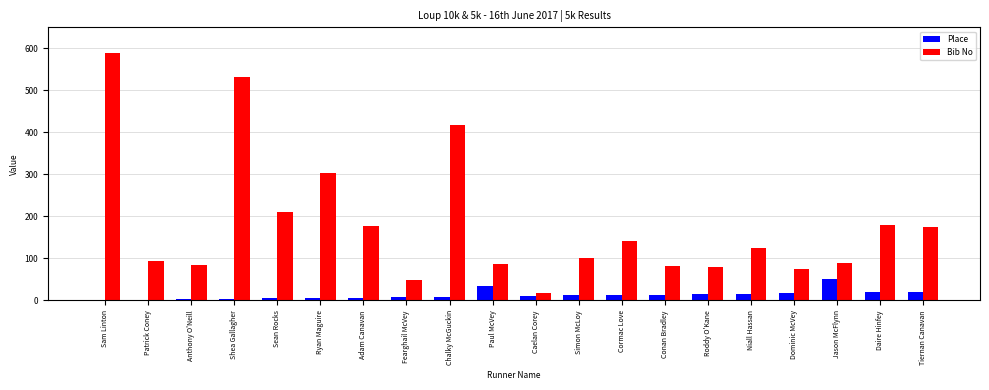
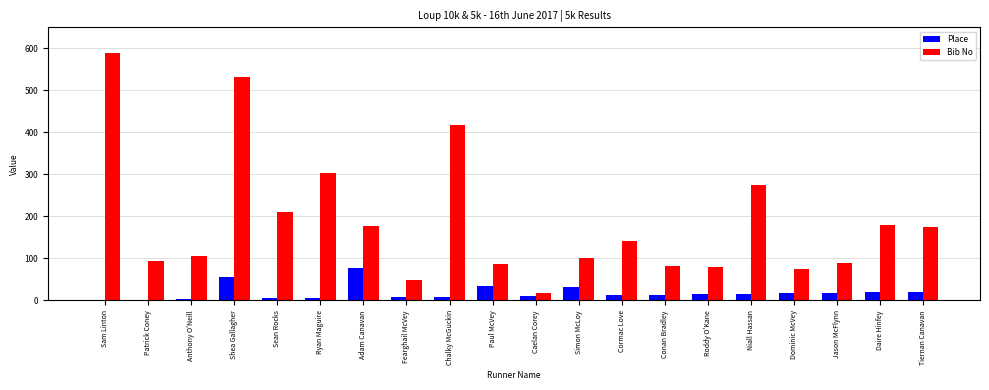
  {
    "Place": {
-     "Shea Gallagher": 0,
+     "Shea Gallagher": 60,
      "Ryan Maguire": 10,
-     "Adam Canavan": 10,
+     "Adam Canavan": 80,
      "Fearghail McVey": 10,
      "Chalky McGuckin": 10,
      "Paul McVey": 30,
      "Caelan Corey": 10,
-     "Simon McLoy": 10,
+     "Simon McLoy": 30,
      "Cormac Love": 10,
      "Conan Bradley": 10,
      "Roddy O'Kane": 20,
      "Niall Hassan": 20,
      "Dominic McVey": 20,
-     "Jason McFlynn": 50,
+     "Jason McFlynn": 20,
      "Daire Hinfey": 20,
      "Tiernan Canavan": 20
    },
    "Bib No": {
      "Sam Linton": 590,
      "Patrick Coney": 90,
-     "Anthony O'Neill": 80,
+     "Anthony O'Neill": 110,
      "Shea Gallagher": 530,
      "Sean Rocks": 210,
      "Ryan Maguire": 300,
      "Adam Canavan": 180,
      "Fearghail McVey": 50,
      "Chalky McGuckin": 420,
      "Paul McVey": 90,
      "Caelan Corey": 20,
      "Simon McLoy": 100,
      "Cormac Love": 140,
      "Conan Bradley": 80,
      "Roddy O'Kane": 80,
-     "Niall Hassan": 120,
+     "Niall Hassan": 280,
      "Dominic McVey": 80,
      "Jason McFlynn": 90,
      "Daire Hinfey": 180,
      "Tiernan Canavan": 180
    }
  }
